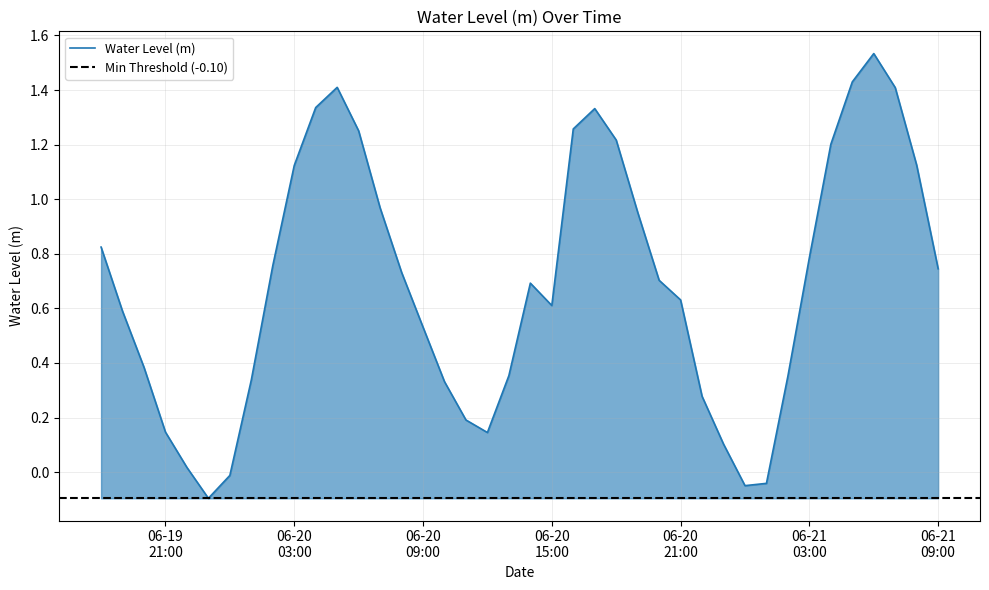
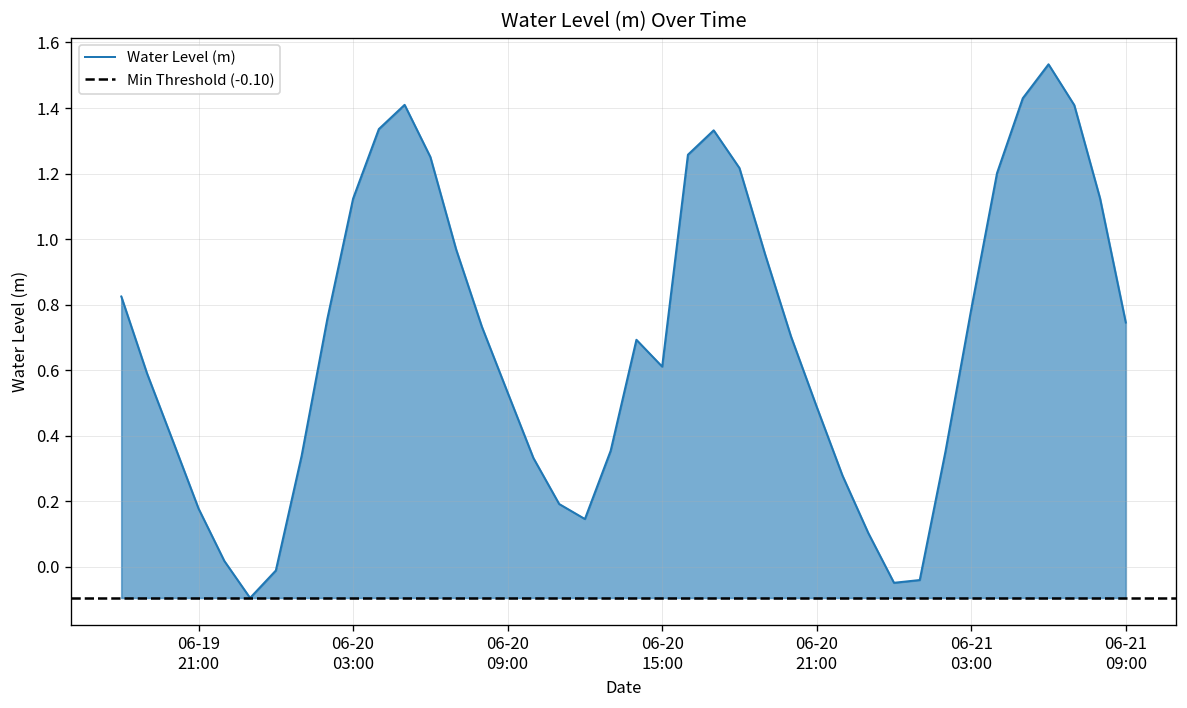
  {
-   "06-19 21:00": 0.15,
+   "06-19 21:00": 0.18,
    "06-20 03:00": 1.12,
    "06-20 09:00": 0.53,
    "06-20 15:00": 0.61,
-   "06-20 21:00": 0.63,
+   "06-20 21:00": 0.49,
    "06-21 03:00": 0.79,
    "06-21 09:00": 0.75
  }
